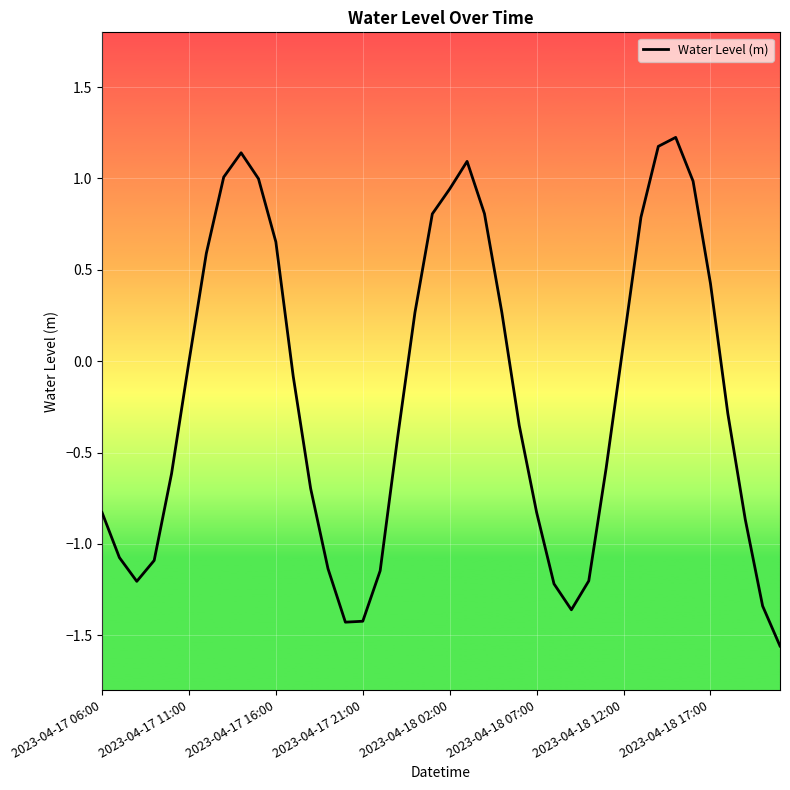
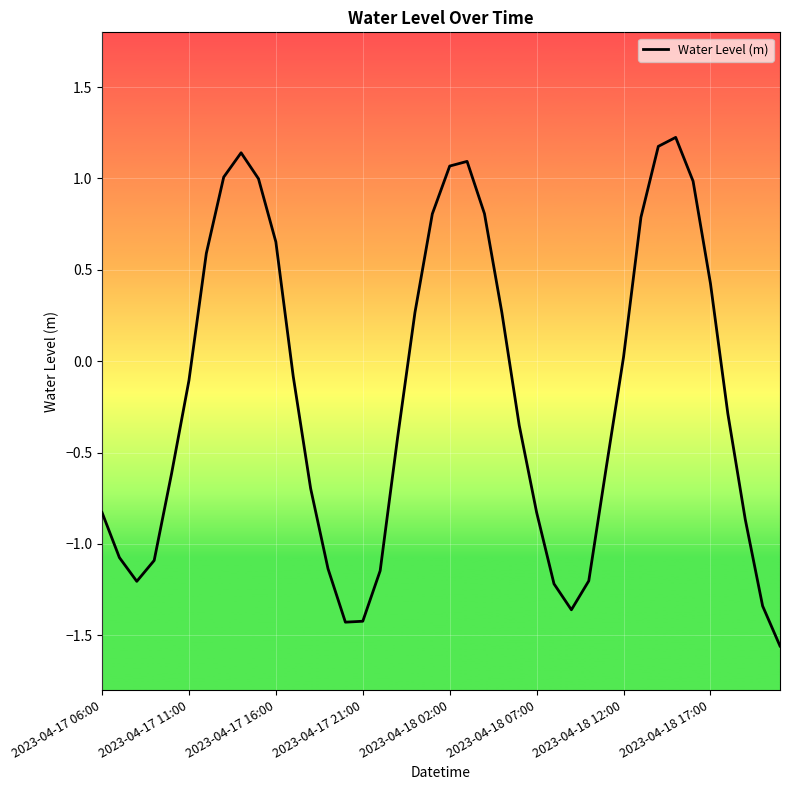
  {
    "2023-04-17 06:00": -0.83,
-   "2023-04-17 11:00": 0.00,
+   "2023-04-17 11:00": -0.11,
    "2023-04-17 16:00": 0.65,
    "2023-04-17 21:00": -1.42,
-   "2023-04-18 02:00": 0.94,
+   "2023-04-18 02:00": 1.07,
    "2023-04-18 07:00": -0.83,
-   "2023-04-18 12:00": 0.10,
+   "2023-04-18 12:00": 0.02,
    "2023-04-18 17:00": 0.43
  }
